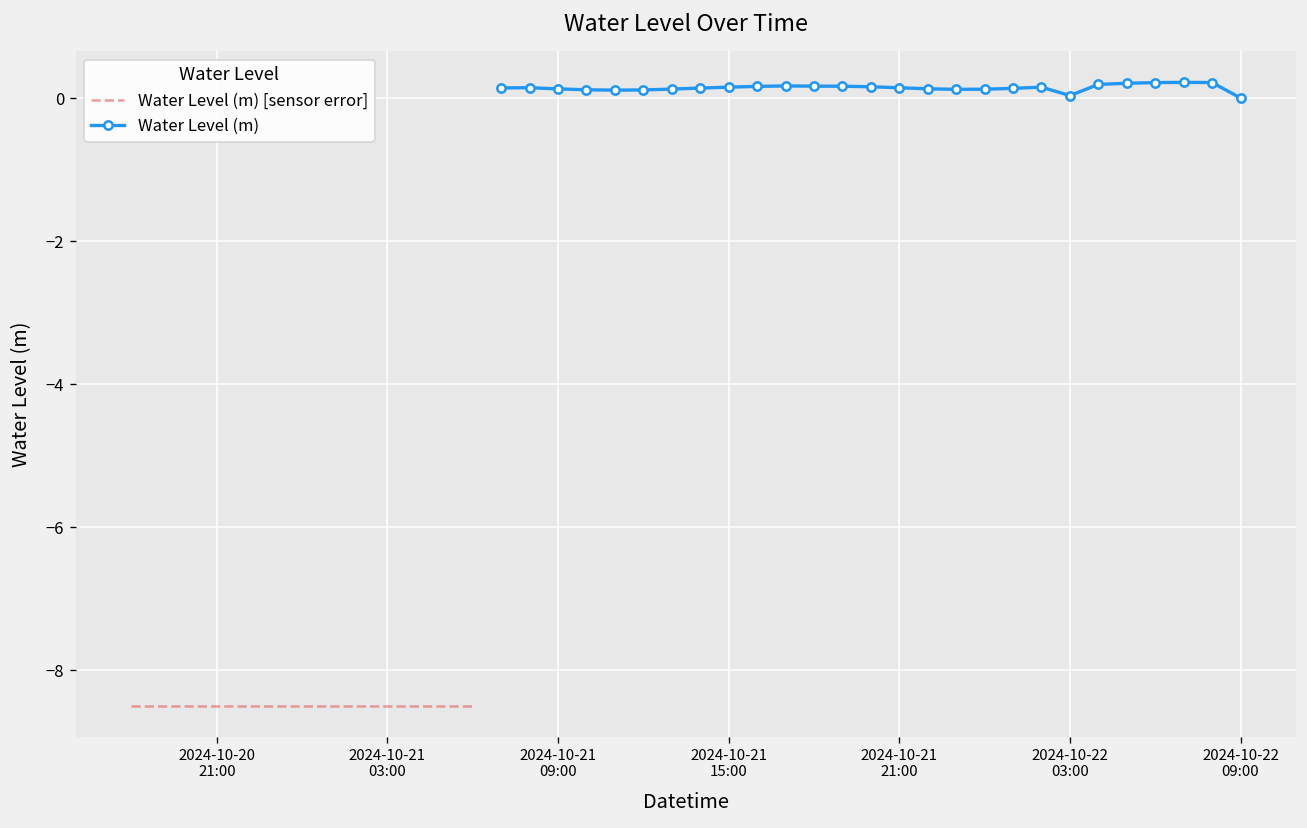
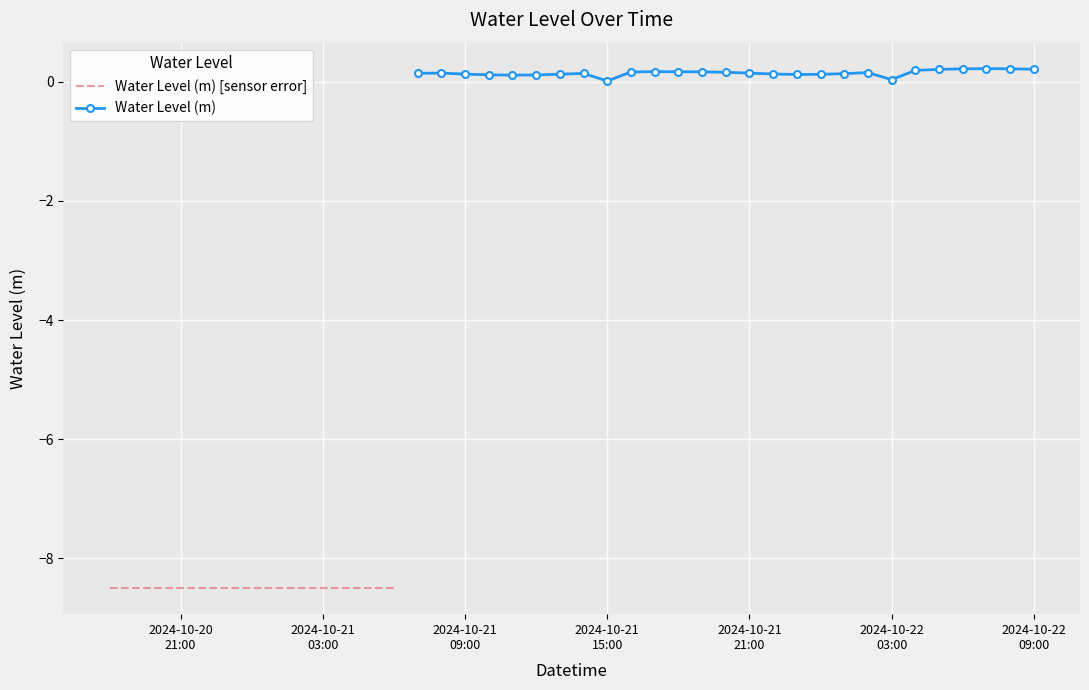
  {
    "Water Level (m) [sensor error]": {
      "2024-10-20 21:00": -8.5,
      "2024-10-21 03:00": -8.5
    },
    "Water Level (m)": {
      "2024-10-21 09:00": 0.1,
-     "2024-10-21 15:00": 0.2,
+     "2024-10-21 15:00": 0.0,
      "2024-10-21 21:00": 0.1,
      "2024-10-22 03:00": 0.0,
-     "2024-10-22 09:00": 0.0
+     "2024-10-22 09:00": 0.2
    }
  }
